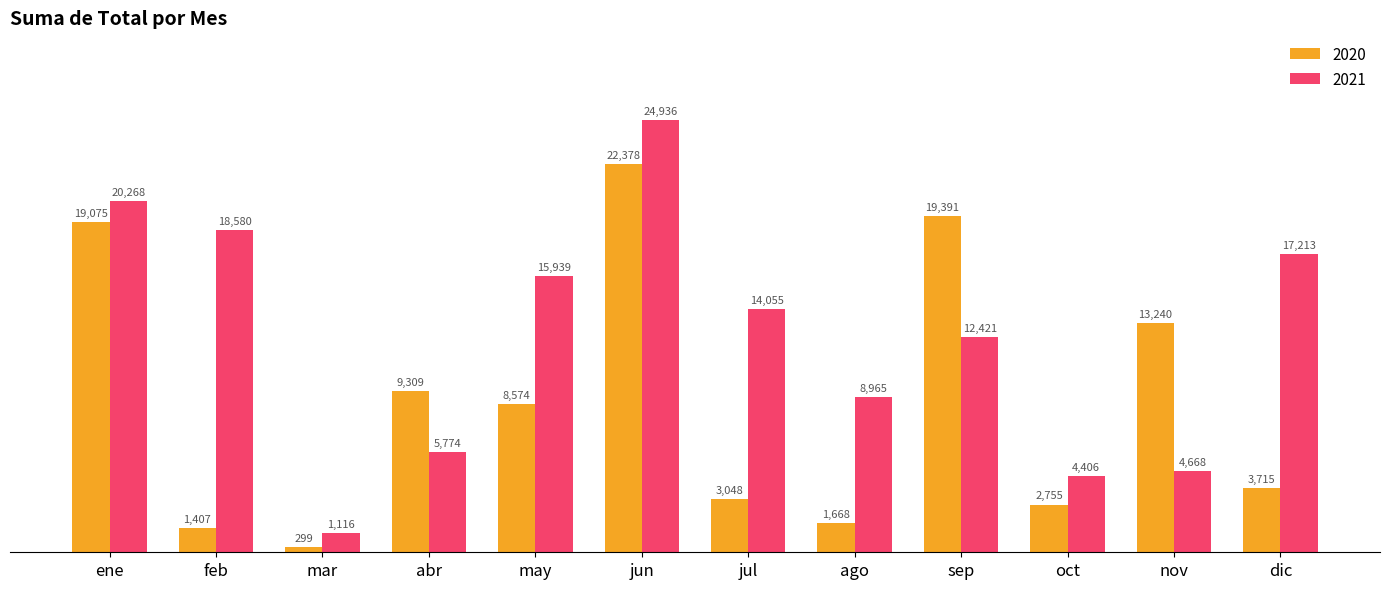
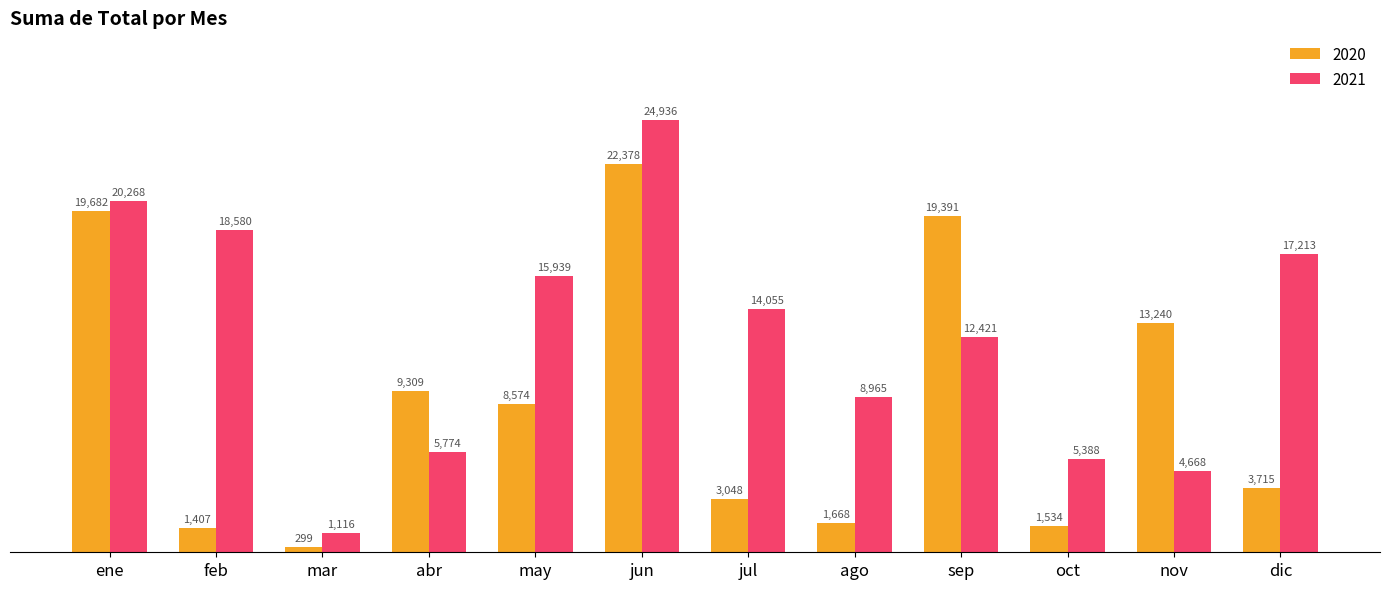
  {
    "2020": {
-     "ene": "19,075",
+     "ene": "19,682",
      "feb": "1,407",
      "mar": "299",
      "abr": "9,309",
      "may": "8,574",
      "jun": "22,378",
      "jul": "3,048",
      "ago": "1,668",
      "sep": "19,391",
-     "oct": "2,755",
+     "oct": "1,534",
      "nov": "13,240",
      "dic": "3,715"
    },
    "2021": {
      "ene": "20,268",
      "feb": "18,580",
      "mar": "1,116",
      "abr": "5,774",
      "may": "15,939",
      "jun": "24,936",
      "jul": "14,055",
      "ago": "8,965",
      "sep": "12,421",
-     "oct": "4,406",
+     "oct": "5,388",
      "nov": "4,668",
      "dic": "17,213"
    }
  }
